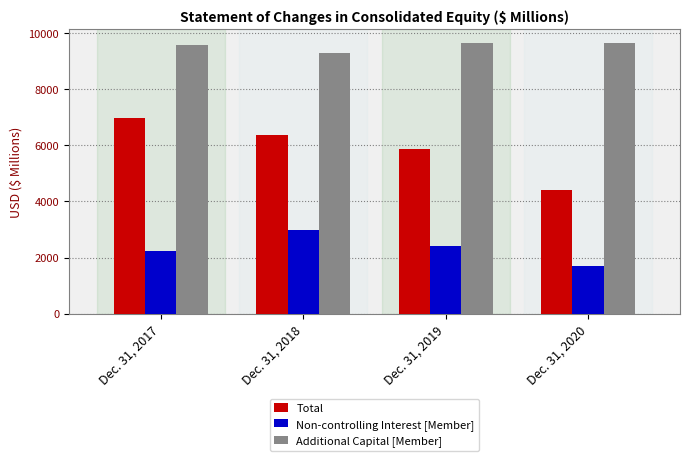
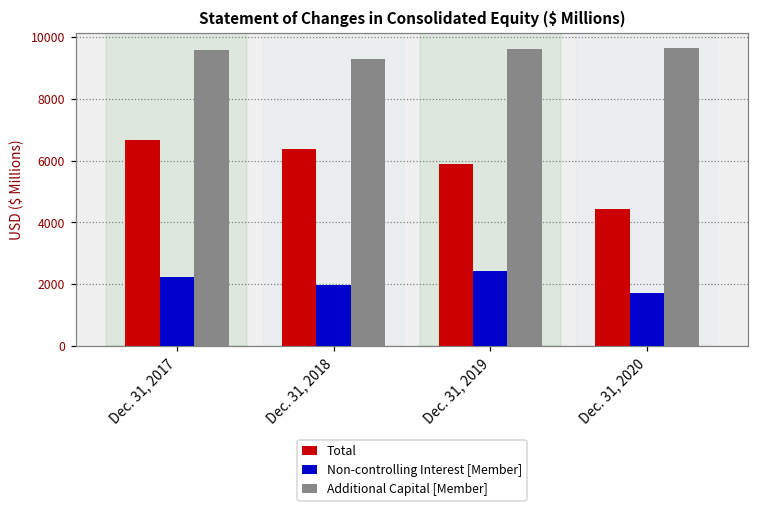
  {
    "Total": {
-     "Dec. 31, 2017": 7000,
+     "Dec. 31, 2017": 6700,
      "Dec. 31, 2018": 6400,
      "Dec. 31, 2019": 5900,
      "Dec. 31, 2020": 4400
    },
    "Non-controlling Interest [Member]": {
      "Dec. 31, 2017": 2200,
-     "Dec. 31, 2018": 3000,
+     "Dec. 31, 2018": 2000,
      "Dec. 31, 2019": 2400,
      "Dec. 31, 2020": 1700
    },
    "Additional Capital [Member]": {
      "Dec. 31, 2017": 9600,
      "Dec. 31, 2018": 9300,
      "Dec. 31, 2019": 9600,
      "Dec. 31, 2020": 9700
    }
  }
